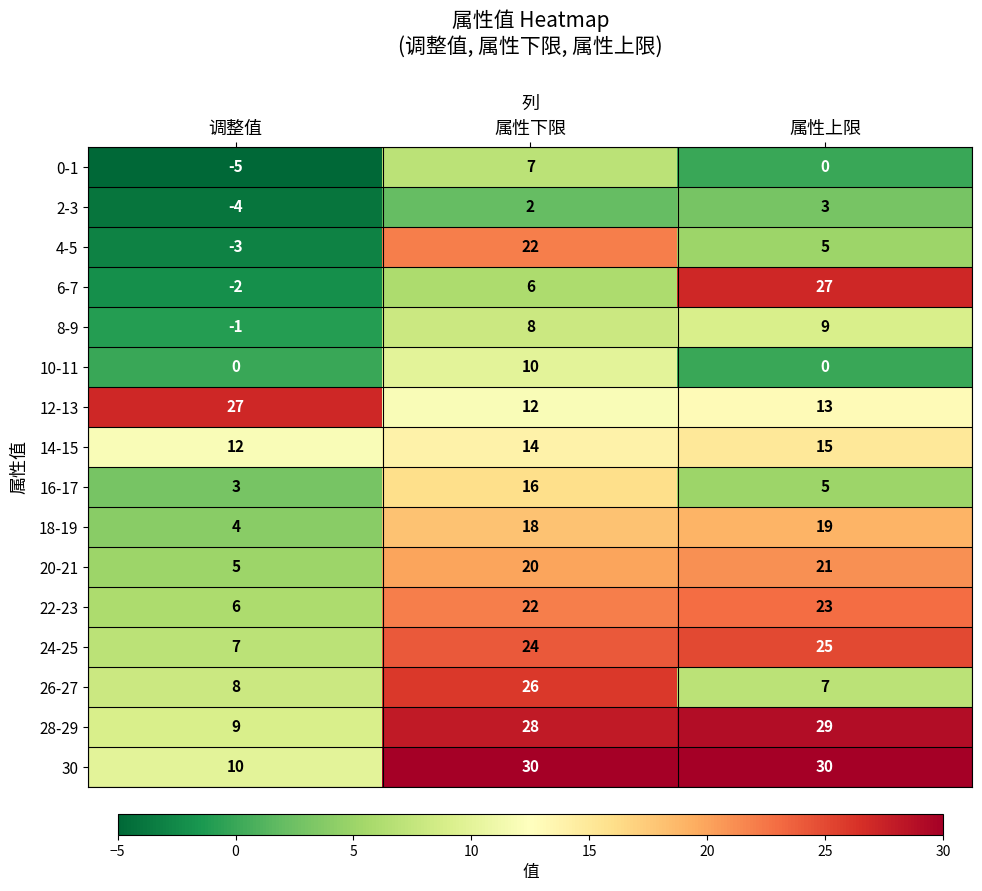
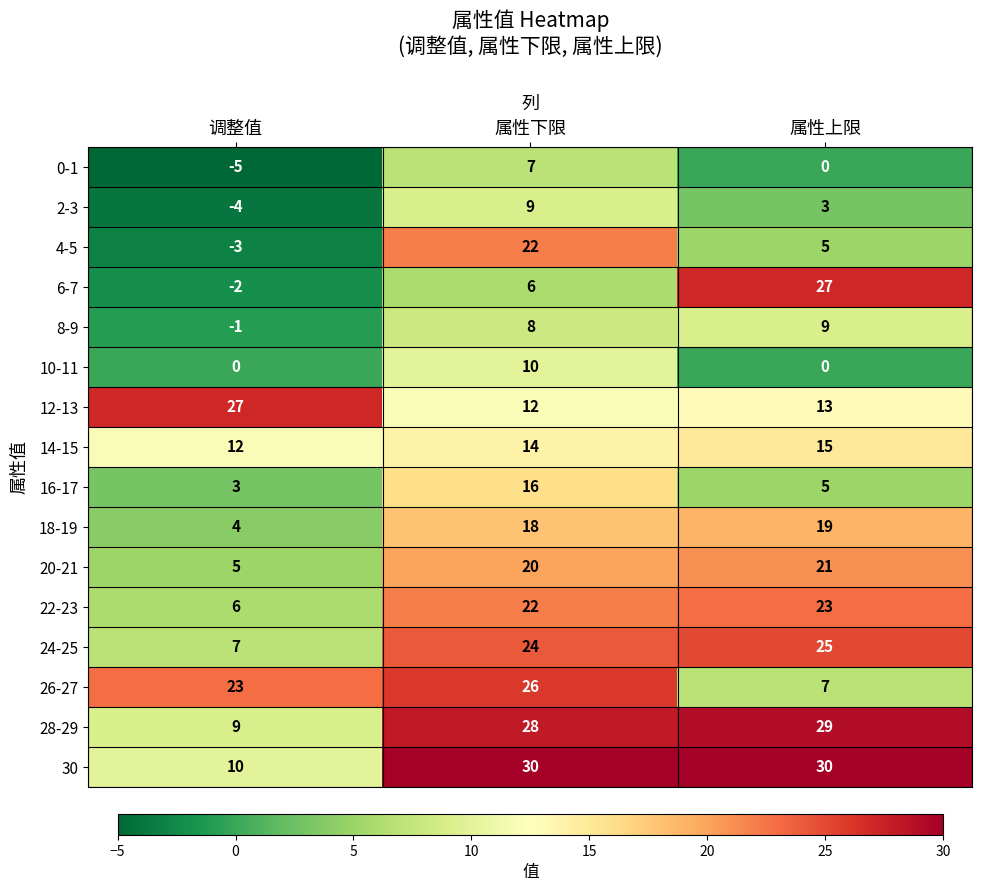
  {
    "0-1": {
      "调整值": -5,
      "属性下限": 7,
      "属性上限": 0
    },
    "2-3": {
      "调整值": -4,
-     "属性下限": 2,
+     "属性下限": 9,
      "属性上限": 3
    },
    "4-5": {
      "调整值": -3,
      "属性下限": 22,
      "属性上限": 5
    },
    "6-7": {
      "调整值": -2,
      "属性下限": 6,
      "属性上限": 27
    },
    "8-9": {
      "调整值": -1,
      "属性下限": 8,
      "属性上限": 9
    },
    "10-11": {
      "调整值": 0,
      "属性下限": 10,
      "属性上限": 0
    },
    "12-13": {
      "调整值": 27,
      "属性下限": 12,
      "属性上限": 13
    },
    "14-15": {
      "调整值": 12,
      "属性下限": 14,
      "属性上限": 15
    },
    "16-17": {
      "调整值": 3,
      "属性下限": 16,
      "属性上限": 5
    },
    "18-19": {
      "调整值": 4,
      "属性下限": 18,
      "属性上限": 19
    },
    "20-21": {
      "调整值": 5,
      "属性下限": 20,
      "属性上限": 21
    },
    "22-23": {
      "调整值": 6,
      "属性下限": 22,
      "属性上限": 23
    },
    "24-25": {
      "调整值": 7,
      "属性下限": 24,
      "属性上限": 25
    },
    "26-27": {
-     "调整值": 8,
+     "调整值": 23,
      "属性下限": 26,
      "属性上限": 7
    },
    "28-29": {
      "调整值": 9,
      "属性下限": 28,
      "属性上限": 29
    },
    "30": {
      "调整值": 10,
      "属性下限": 30,
      "属性上限": 30
    }
  }
